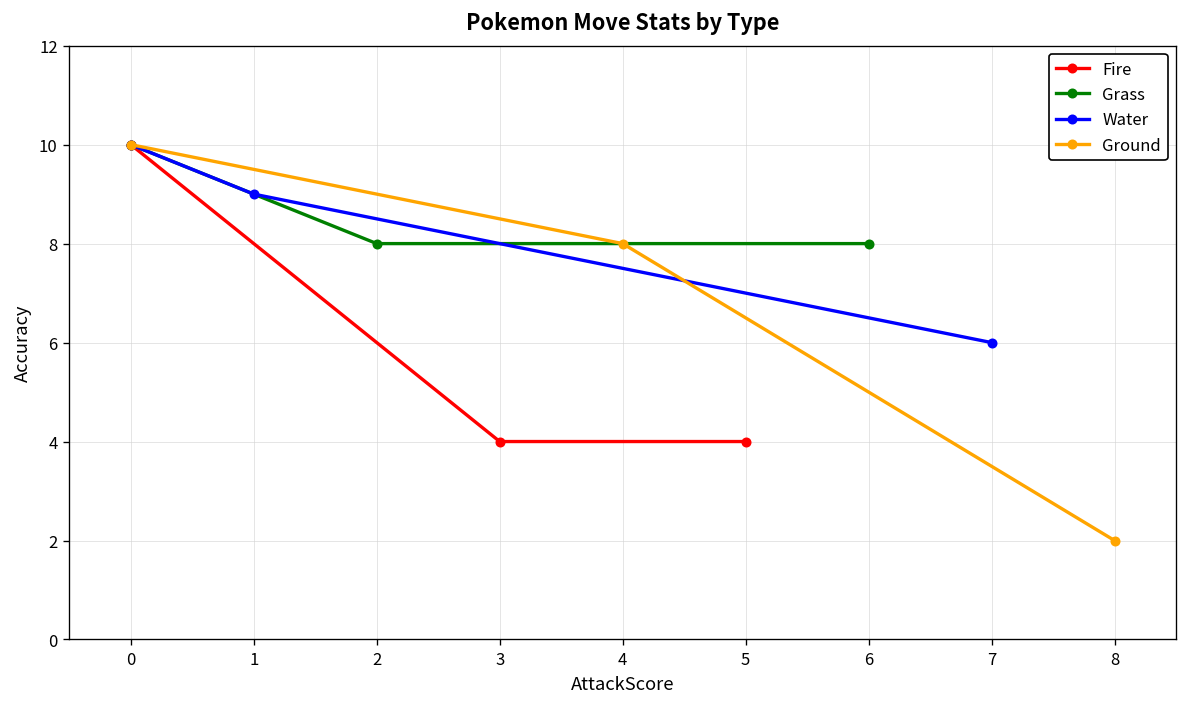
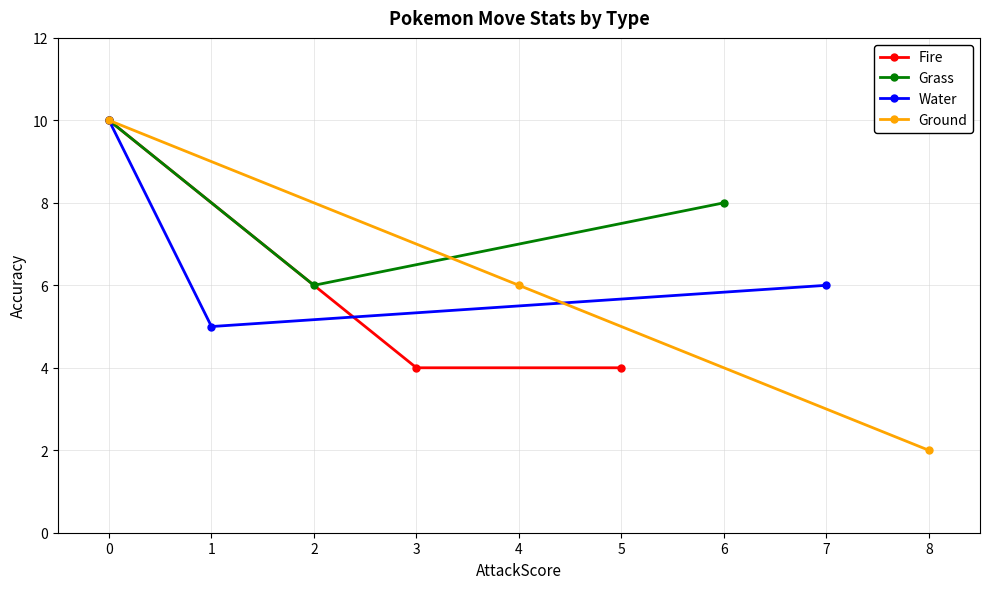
  {
    "Fire": {
      "3": 4,
      "5": 4
    },
    "Grass": {
-     "2": 8,
+     "2": 6,
      "6": 8
    },
    "Water": {
-     "1": 9,
+     "1": 5,
      "7": 6
    },
    "Ground": {
-     "4": 8,
+     "4": 6,
      "8": 2
    }
  }
